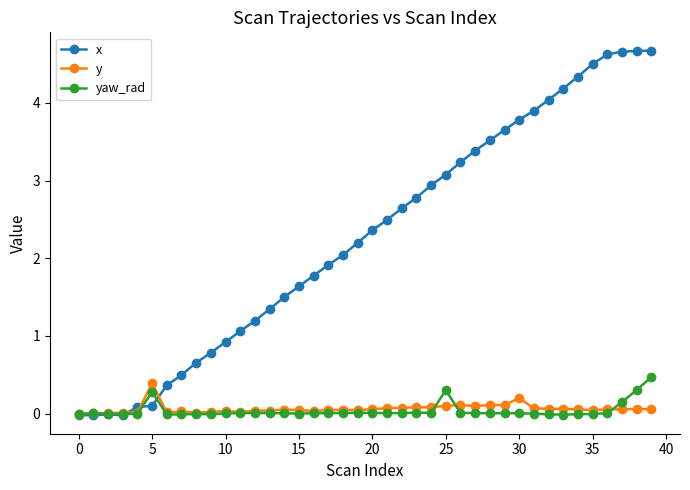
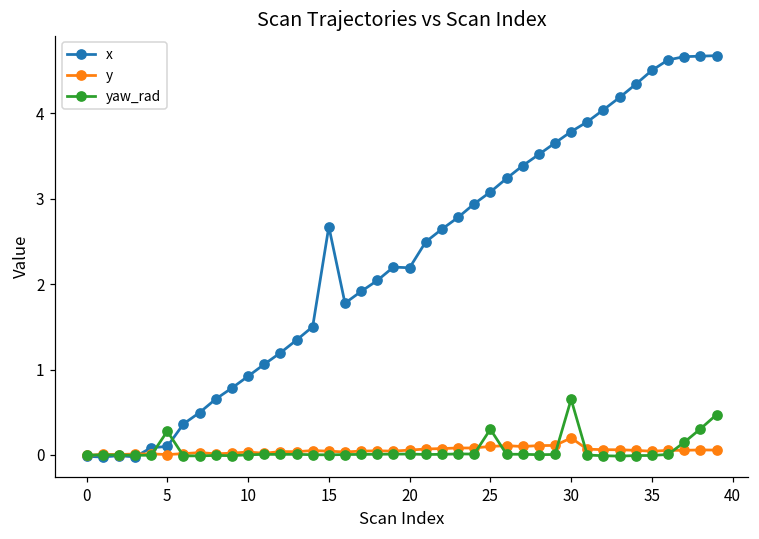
  {
    "x": {
      "5": 0.1,
      "10": 0.9,
-     "15": 1.6,
-     "20": 2.4,
+     "15": 2.7,
+     "20": 2.2,
      "25": 3.1,
      "30": 3.8,
      "35": 4.5
    },
    "y": {
-     "5": 0.4,
+     "5": 0.0,
      "10": 0.0,
      "15": 0.0,
      "20": 0.1,
      "25": 0.1,
      "30": 0.2,
      "35": 0.0
    },
    "yaw_rad": {
      "5": 0.3,
      "10": 0.0,
      "15": 0.0,
      "20": 0.0,
      "25": 0.3,
-     "30": 0.0,
+     "30": 0.7,
      "35": 0.0
    }
  }
